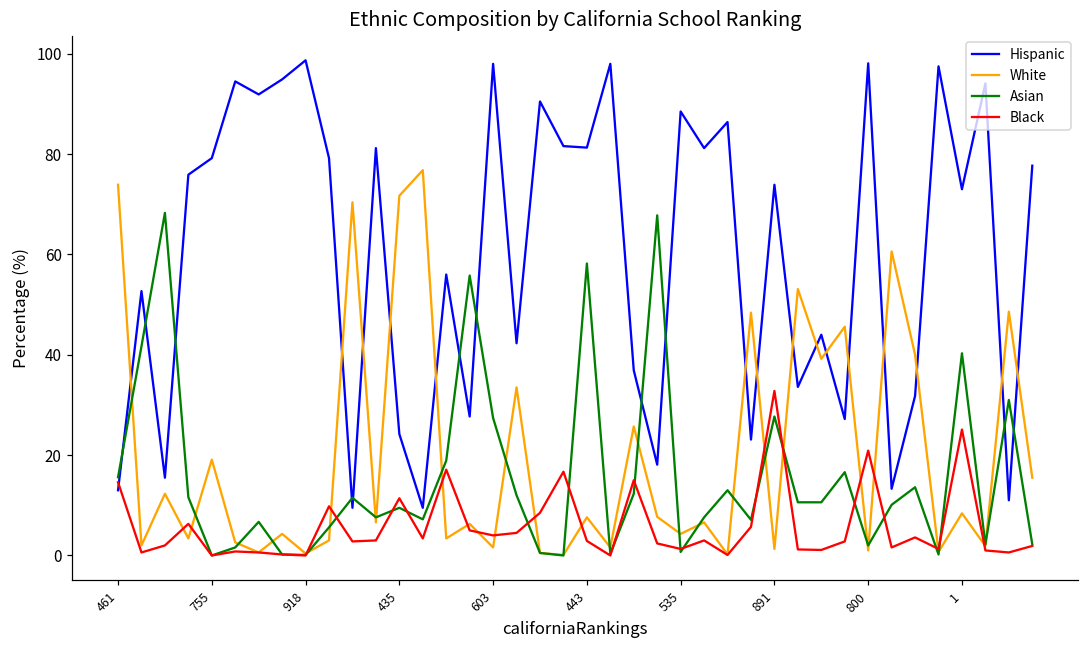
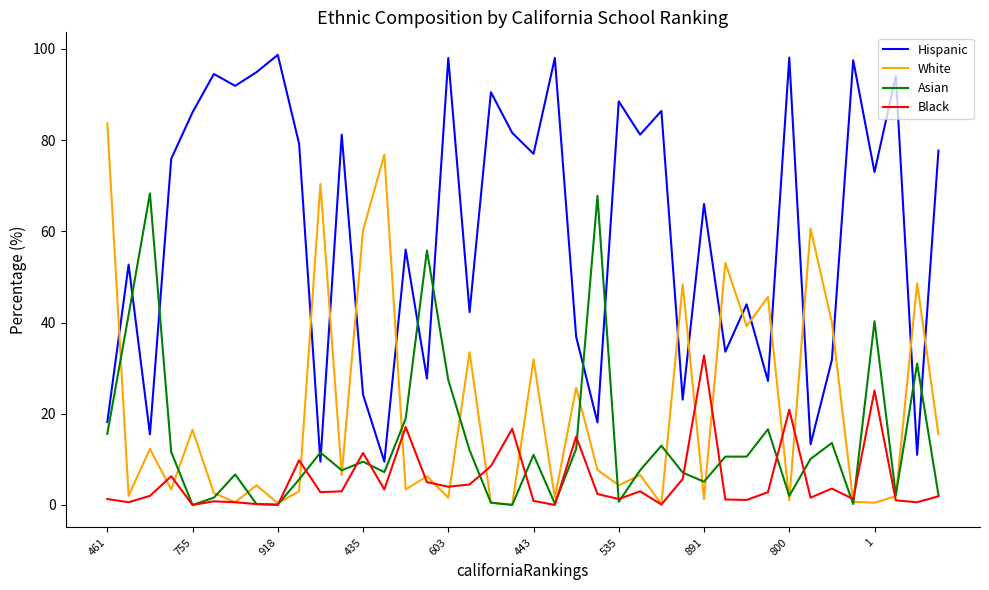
  {
    "Hispanic": {
-     "461": 13,
-     "755": 79,
+     "461": 18,
+     "755": 86,
      "918": 99,
      "435": 24,
      "603": 98,
-     "443": 81,
+     "443": 77,
      "535": 89,
-     "891": 74,
+     "891": 66,
      "800": 98,
      "1": 73
    },
    "White": {
-     "461": 74,
-     "755": 19,
-     "435": 72,
+     "461": 84,
+     "755": 17,
+     "435": 60,
      "603": 2,
-     "443": 8,
+     "443": 32,
      "535": 4,
      "891": 1,
      "800": 1,
-     "1": 8
+     "1": 1
    },
    "Asian": {
      "461": 16,
      "435": 10,
      "603": 27,
-     "443": 58,
+     "443": 11,
      "535": 1,
-     "891": 28,
+     "891": 5,
      "800": 2,
      "1": 40
    },
    "Black": {
-     "461": 15,
+     "461": 1,
      "435": 11,
      "603": 4,
-     "443": 3,
+     "443": 1,
      "535": 1,
      "891": 33,
      "800": 21,
      "1": 25
    }
  }
